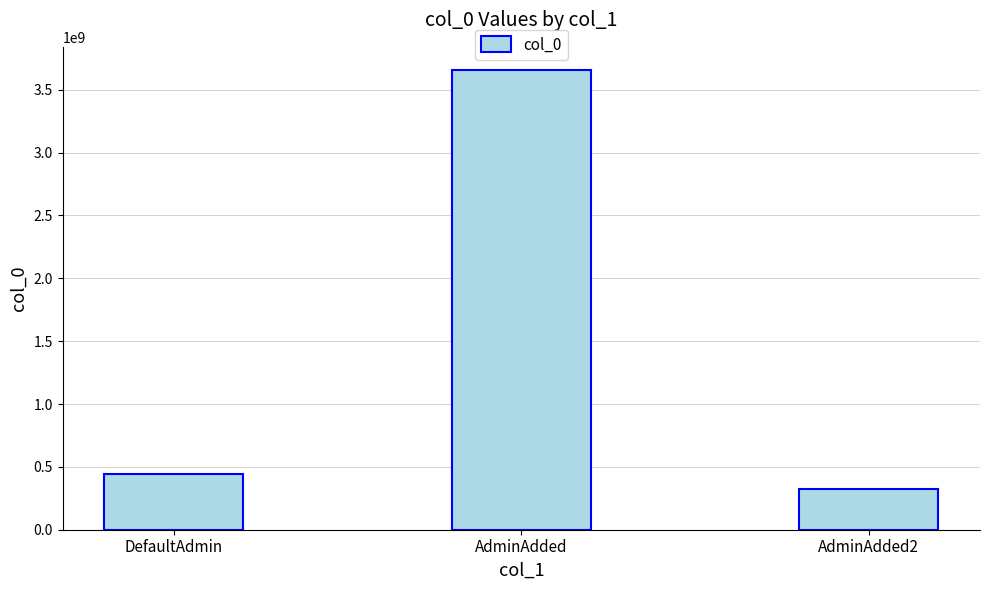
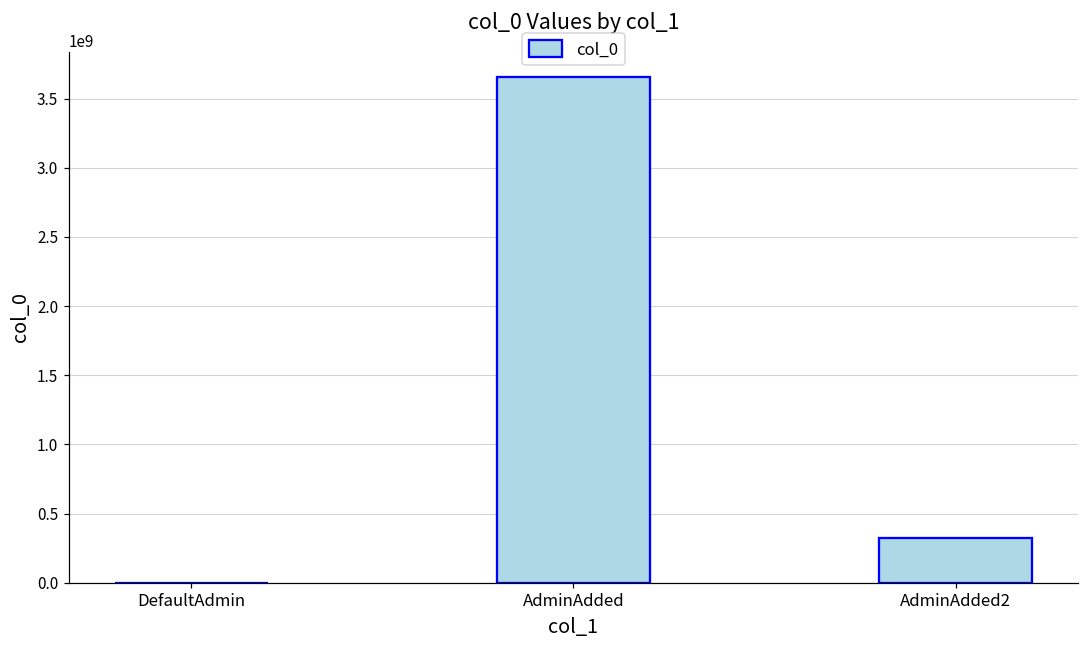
  {
-   "DefaultAdmin": 440000000,
+   "DefaultAdmin": 0,
    "AdminAdded": 3660000000,
    "AdminAdded2": 330000000
  }
